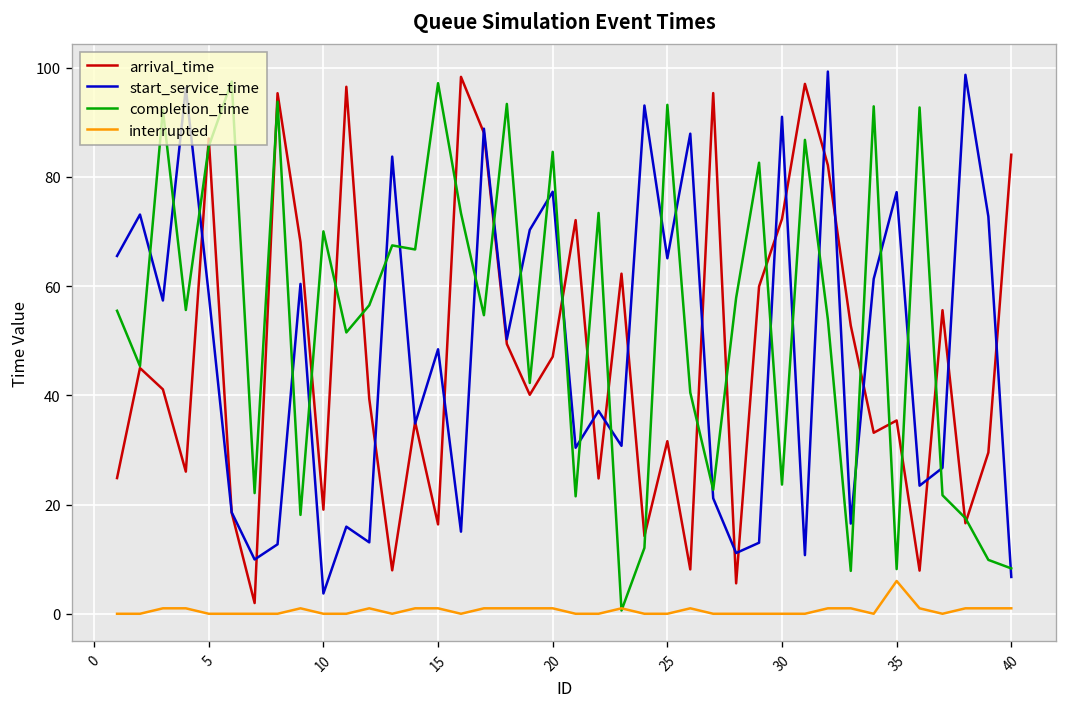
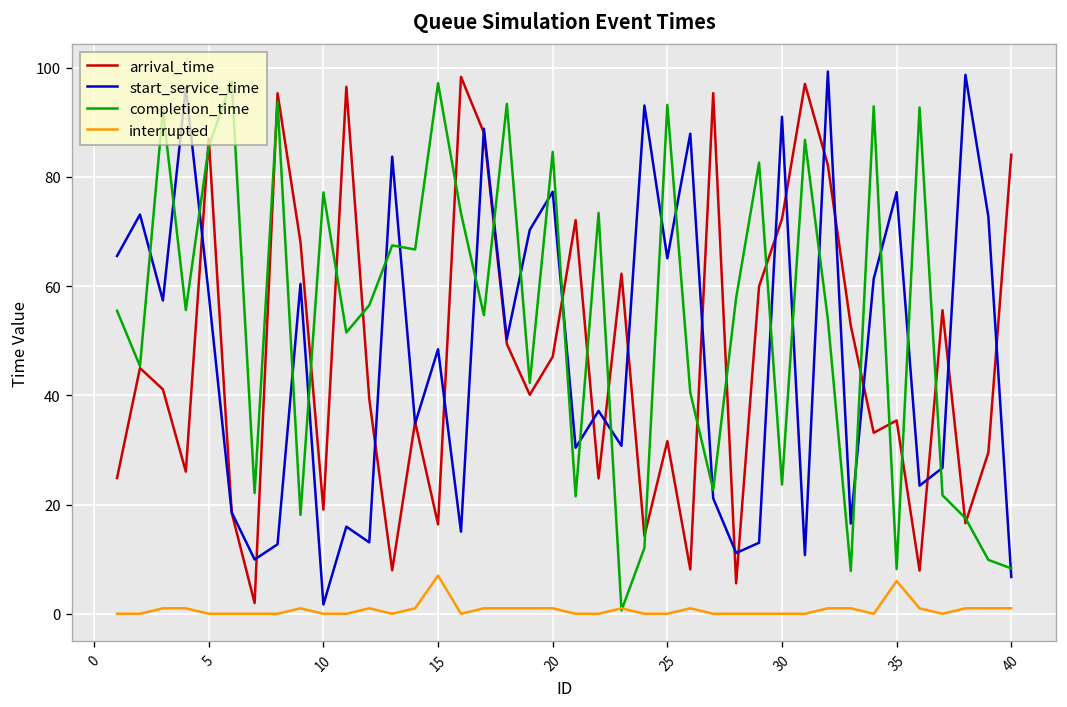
  {
    "arrival_time": {
      "10": 19,
      "15": 16,
      "20": 47,
      "25": 32,
      "30": 72,
      "35": 35,
      "40": 84
    },
    "start_service_time": {
      "5": 58,
-     "10": 4,
+     "10": 2,
      "15": 48,
      "20": 77,
      "25": 65,
      "30": 91,
      "35": 77,
      "40": 7
    },
    "completion_time": {
-     "10": 70,
+     "10": 77,
      "15": 97,
      "20": 85,
      "25": 93,
      "30": 24,
      "35": 8,
      "40": 8
    },
    "interrupted": {
      "5": 0,
      "10": 0,
-     "15": 1,
+     "15": 7,
      "20": 1,
      "25": 0,
      "30": 0,
      "35": 6,
      "40": 1
    }
  }
